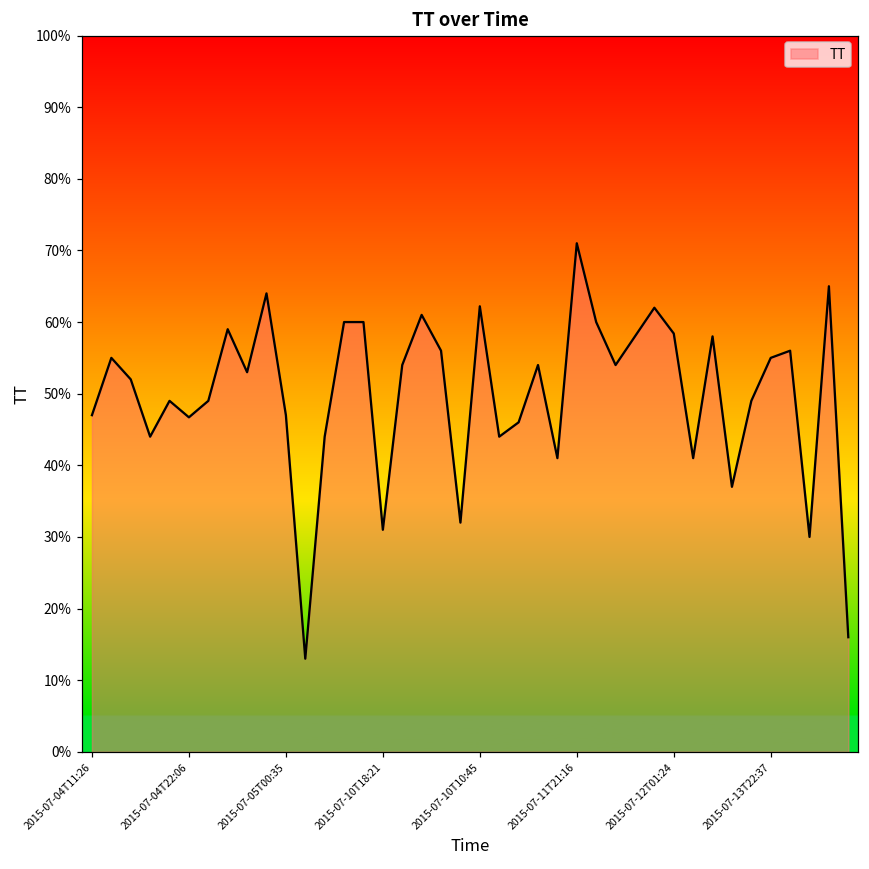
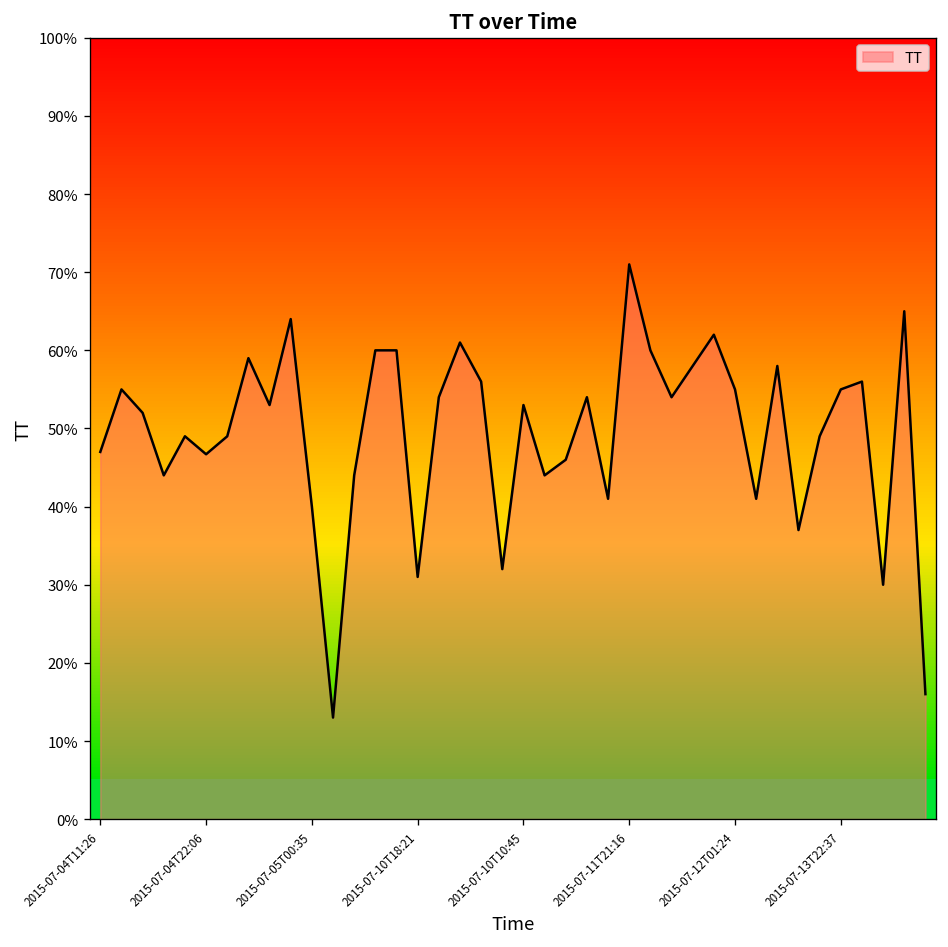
  {
    "2015-07-04T11:26": "47%",
    "2015-07-04T22:06": "47%",
-   "2015-07-05T00:35": "47%",
+   "2015-07-05T00:35": "40%",
    "2015-07-10T18:21": "31%",
-   "2015-07-10T10:45": "62%",
+   "2015-07-10T10:45": "53%",
    "2015-07-11T21:16": "71%",
-   "2015-07-12T01:24": "58%",
+   "2015-07-12T01:24": "55%",
    "2015-07-13T22:37": "55%"
  }
